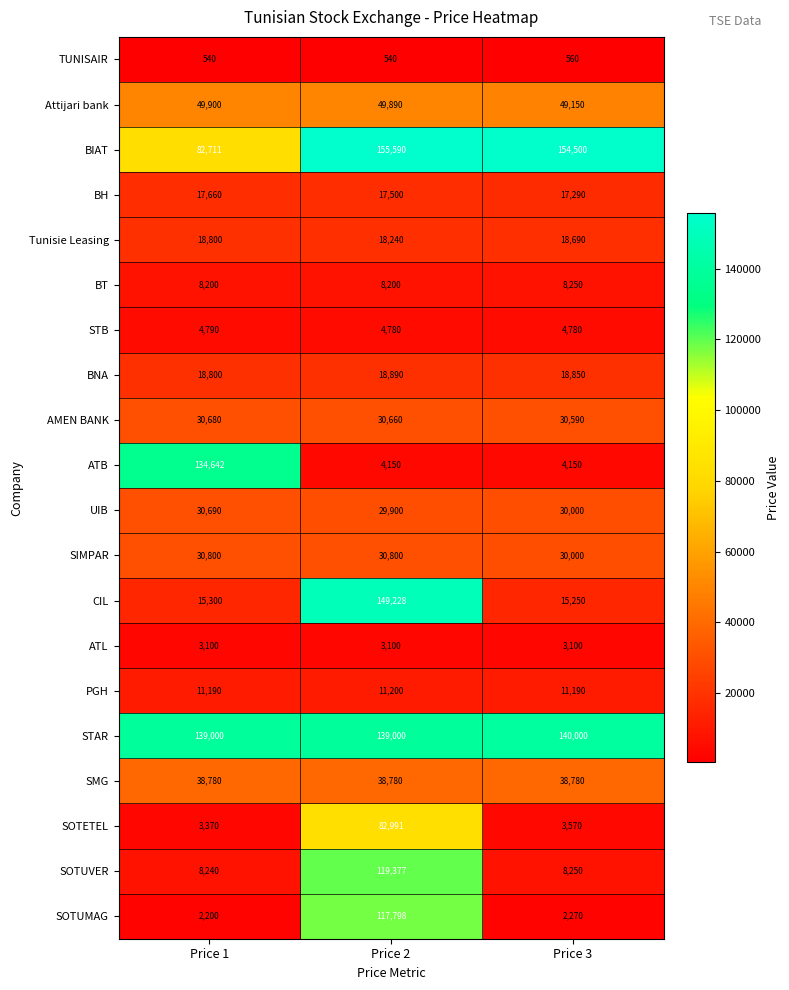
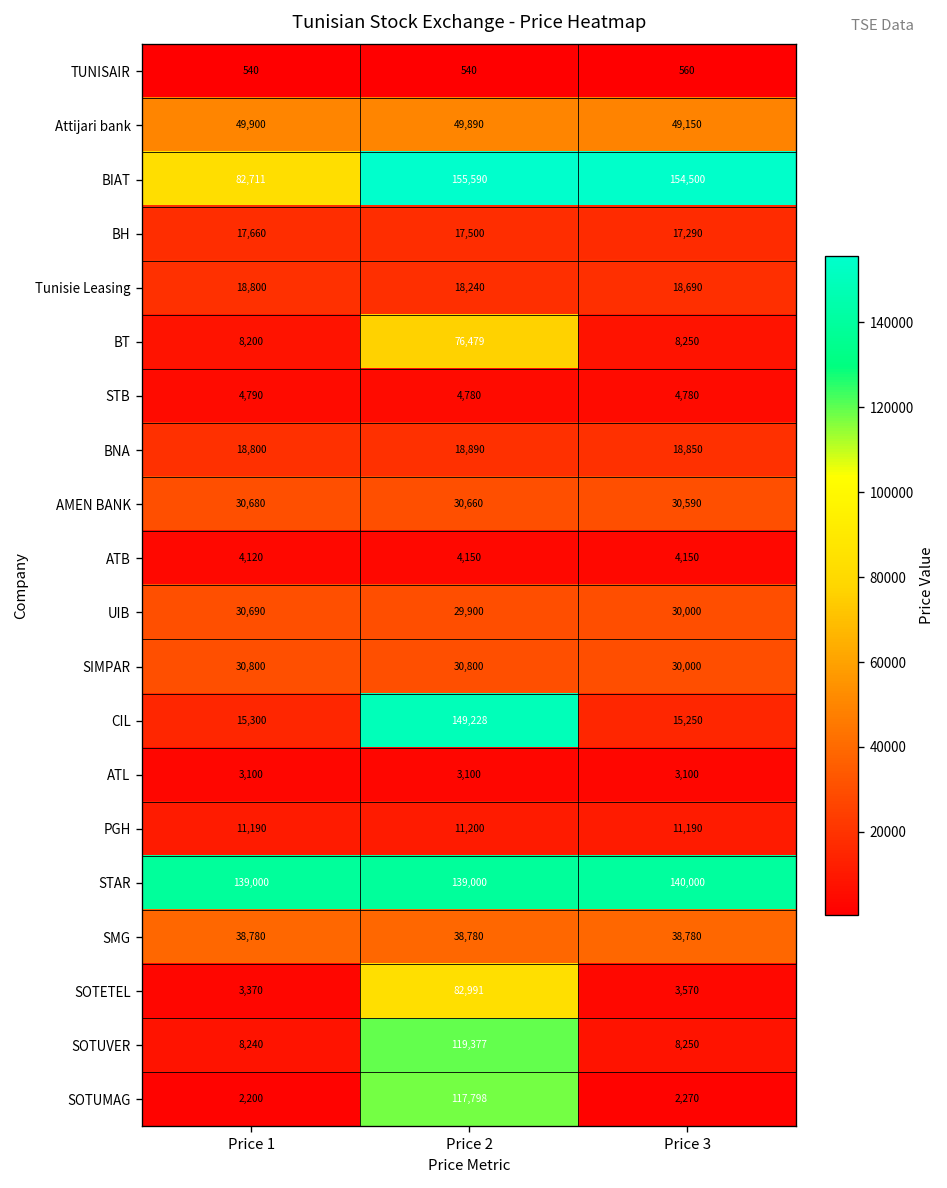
  {
    "TUNISAIR": {
      "Price 1": "540",
      "Price 2": "540",
      "Price 3": "560"
    },
    "Attijari bank": {
      "Price 1": "49,900",
      "Price 2": "49,890",
      "Price 3": "49,150"
    },
    "BIAT": {
      "Price 1": "82,711",
      "Price 2": "155,590",
      "Price 3": "154,500"
    },
    "BH": {
      "Price 1": "17,660",
      "Price 2": "17,500",
      "Price 3": "17,290"
    },
    "Tunisie Leasing": {
      "Price 1": "18,800",
      "Price 2": "18,240",
      "Price 3": "18,690"
    },
    "BT": {
      "Price 1": "8,200",
-     "Price 2": "8,200",
+     "Price 2": "76,479",
      "Price 3": "8,250"
    },
    "STB": {
      "Price 1": "4,790",
      "Price 2": "4,780",
      "Price 3": "4,780"
    },
    "BNA": {
      "Price 1": "18,800",
      "Price 2": "18,890",
      "Price 3": "18,850"
    },
    "AMEN BANK": {
      "Price 1": "30,680",
      "Price 2": "30,660",
      "Price 3": "30,590"
    },
    "ATB": {
-     "Price 1": "134,642",
+     "Price 1": "4,120",
      "Price 2": "4,150",
      "Price 3": "4,150"
    },
    "UIB": {
      "Price 1": "30,690",
      "Price 2": "29,900",
      "Price 3": "30,000"
    },
    "SIMPAR": {
      "Price 1": "30,800",
      "Price 2": "30,800",
      "Price 3": "30,000"
    },
    "CIL": {
      "Price 1": "15,300",
      "Price 2": "149,228",
      "Price 3": "15,250"
    },
    "ATL": {
      "Price 1": "3,100",
      "Price 2": "3,100",
      "Price 3": "3,100"
    },
    "PGH": {
      "Price 1": "11,190",
      "Price 2": "11,200",
      "Price 3": "11,190"
    },
    "STAR": {
      "Price 1": "139,000",
      "Price 2": "139,000",
      "Price 3": "140,000"
    },
    "SMG": {
      "Price 1": "38,780",
      "Price 2": "38,780",
      "Price 3": "38,780"
    },
    "SOTETEL": {
      "Price 1": "3,370",
      "Price 2": "82,991",
      "Price 3": "3,570"
    },
    "SOTUVER": {
      "Price 1": "8,240",
      "Price 2": "119,377",
      "Price 3": "8,250"
    },
    "SOTUMAG": {
      "Price 1": "2,200",
      "Price 2": "117,798",
      "Price 3": "2,270"
    }
  }
